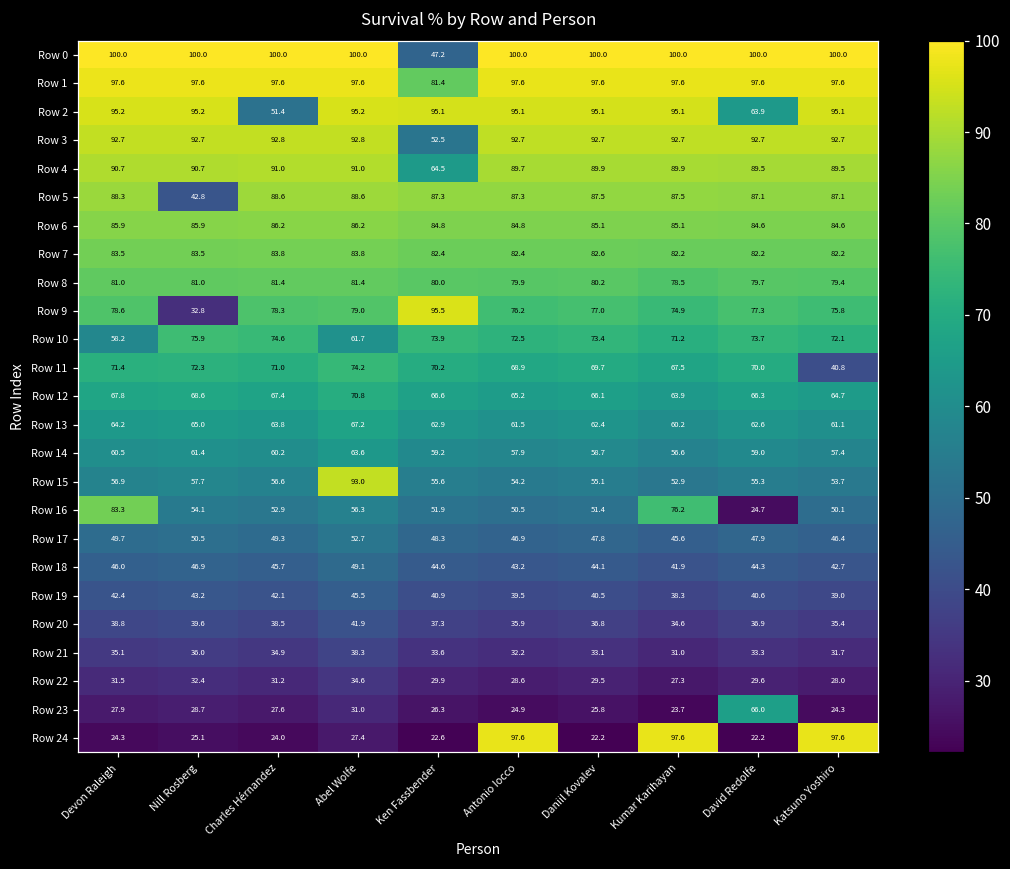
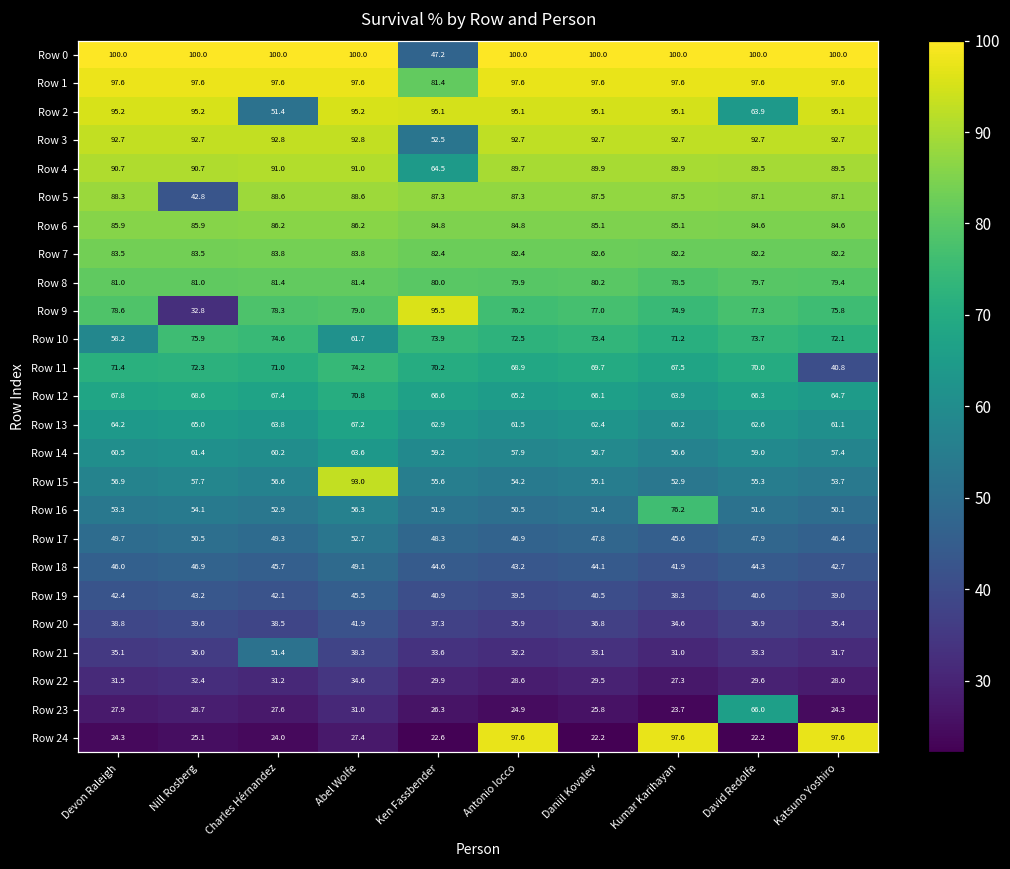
  {
    "Row 16": {
-     "Devon Raleigh": 83.3,
+     "Devon Raleigh": 53.3,
      "Nill Rosberg": 54.1,
      "Charles Hérnandez": 52.9,
      "Abel Wolfe": 56.3,
      "Ken Fassbender": 51.9,
      "Antonio Iocco": 50.5,
      "Daniil Kovalev": 51.4,
      "Kumar Karihayan": 76.2,
-     "David Redolfe": 24.7,
+     "David Redolfe": 51.6,
      "Katsuno Yoshiro": 50.1
    },
    "Row 21": {
      "Devon Raleigh": 35.1,
      "Nill Rosberg": 36.0,
-     "Charles Hérnandez": 34.9,
+     "Charles Hérnandez": 51.4,
      "Abel Wolfe": 38.3,
      "Ken Fassbender": 33.6,
      "Antonio Iocco": 32.2,
      "Daniil Kovalev": 33.1,
      "Kumar Karihayan": 31.0,
      "David Redolfe": 33.3,
      "Katsuno Yoshiro": 31.7
    }
  }
